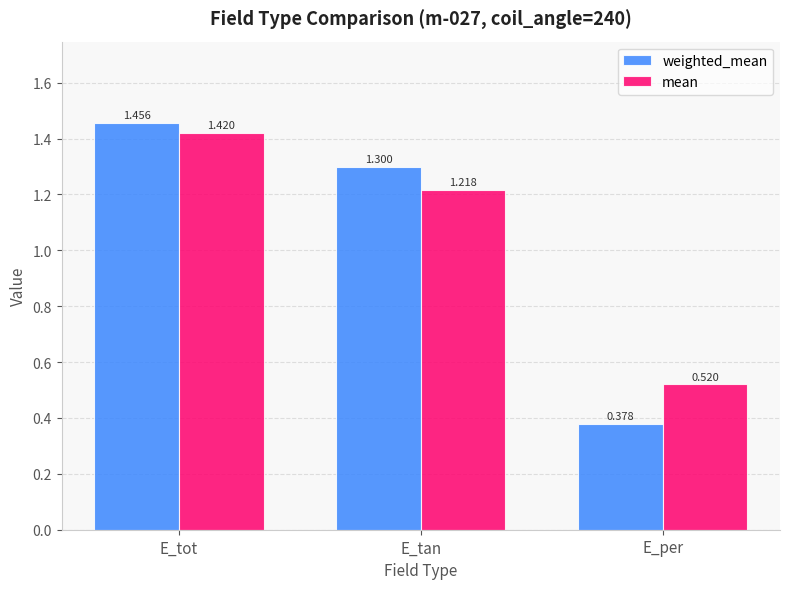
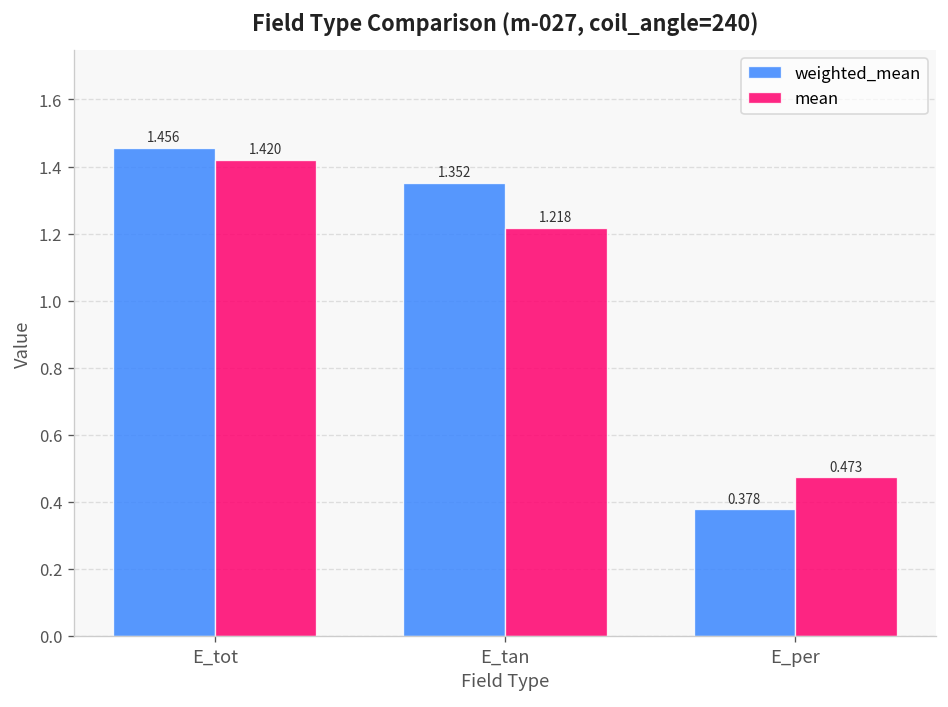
  {
    "weighted_mean": {
      "E_tot": 1.456,
-     "E_tan": 1.300,
+     "E_tan": 1.352,
      "E_per": 0.378
    },
    "mean": {
      "E_tot": 1.420,
      "E_tan": 1.218,
-     "E_per": 0.520
+     "E_per": 0.473
    }
  }
